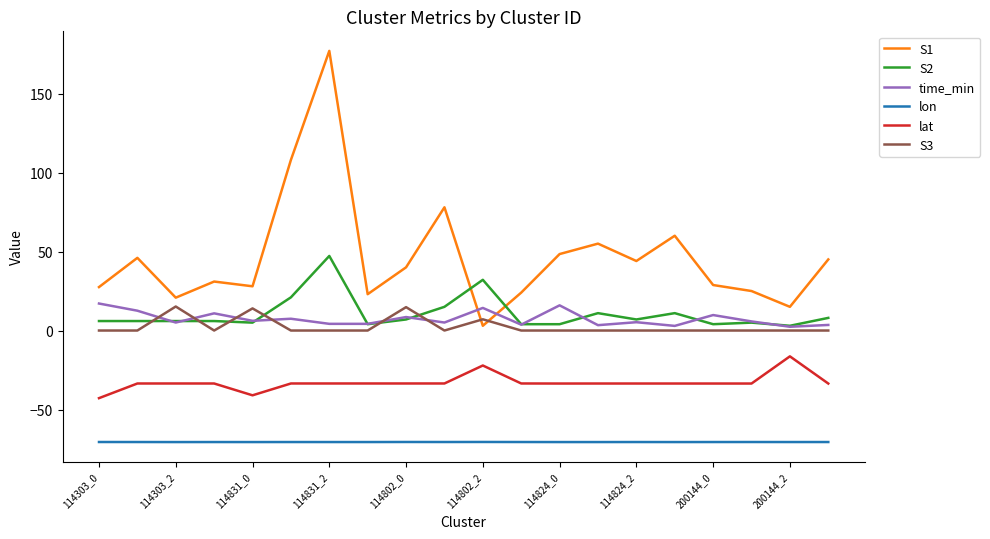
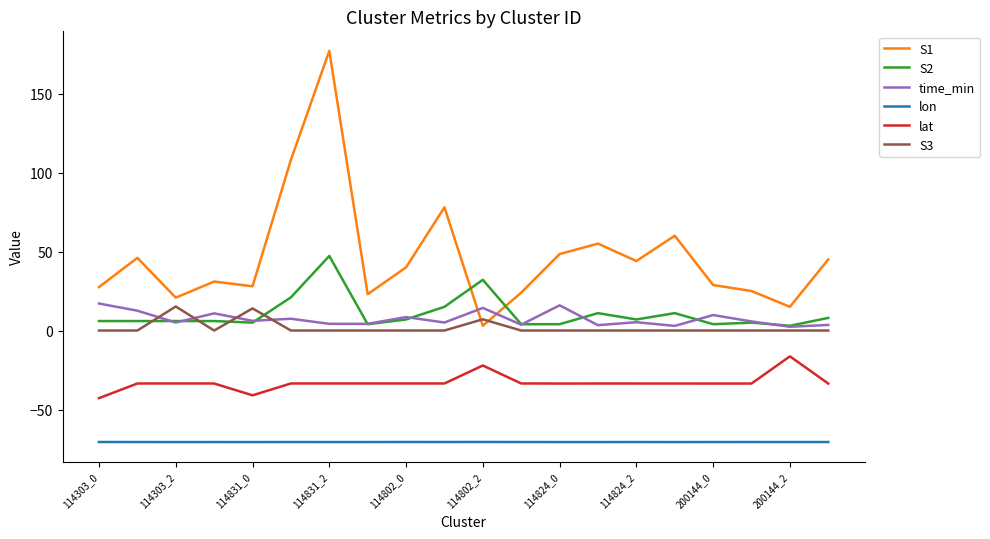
  {
    "S1": {
      "114303_0": 28,
      "114303_2": 21,
      "114831_0": 28,
      "114831_2": 177,
      "114802_0": 40,
      "114802_2": 3,
      "114824_0": 48,
      "114824_2": 44,
      "200144_0": 29,
      "200144_2": 15
    },
    "S2": {
      "114303_0": 6,
      "114831_2": 47,
      "114802_2": 32,
      "114824_0": 4,
      "114824_2": 7,
      "200144_0": 4
    },
    "time_min": {
      "114303_0": 17,
      "114831_2": 4,
      "114802_2": 14,
      "114824_0": 16,
      "114824_2": 5,
      "200144_0": 10
    },
    "lon": {
      "114303_0": -71,
      "114303_2": -71,
      "114831_0": -71,
      "114831_2": -71,
      "114802_0": -71,
      "114802_2": -71,
      "114824_0": -71,
      "114824_2": -71,
      "200144_0": -71,
      "200144_2": -71
    },
    "lat": {
      "114303_0": -43,
      "114303_2": -34,
      "114831_0": -41,
      "114831_2": -34,
      "114802_0": -34,
      "114802_2": -22,
      "114824_0": -34,
      "114824_2": -34,
      "200144_0": -34,
      "200144_2": -16
    },
    "S3": {
      "114303_0": 0,
      "114303_2": 15,
      "114831_0": 14,
      "114831_2": 0,
-     "114802_0": 15,
+     "114802_0": 0,
      "114802_2": 7,
      "114824_0": 0,
      "114824_2": 0,
      "200144_0": 0,
      "200144_2": 0
    }
  }
